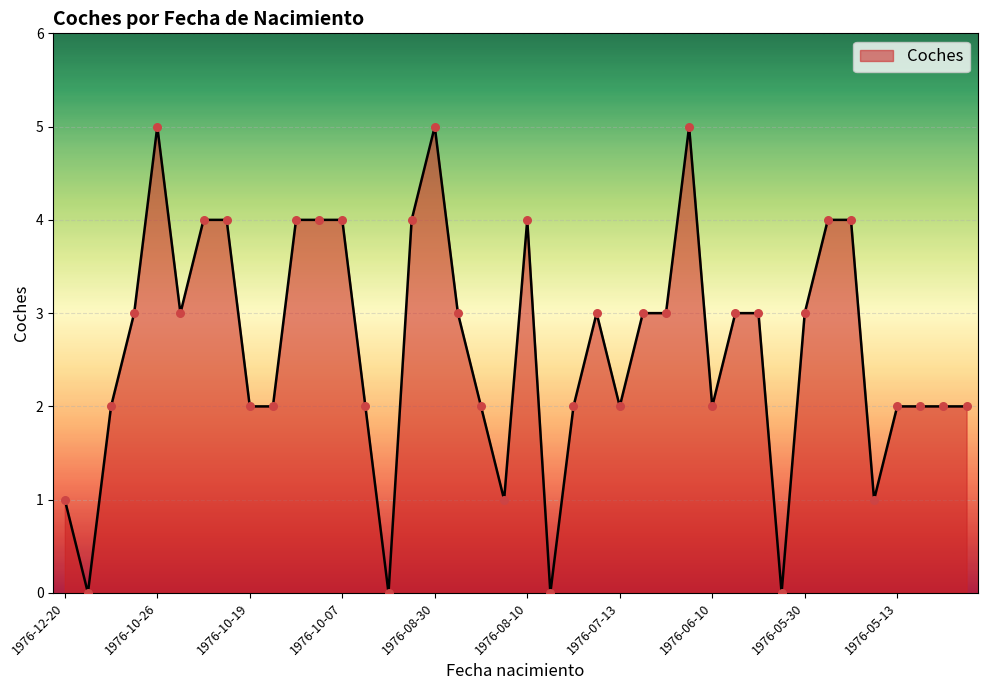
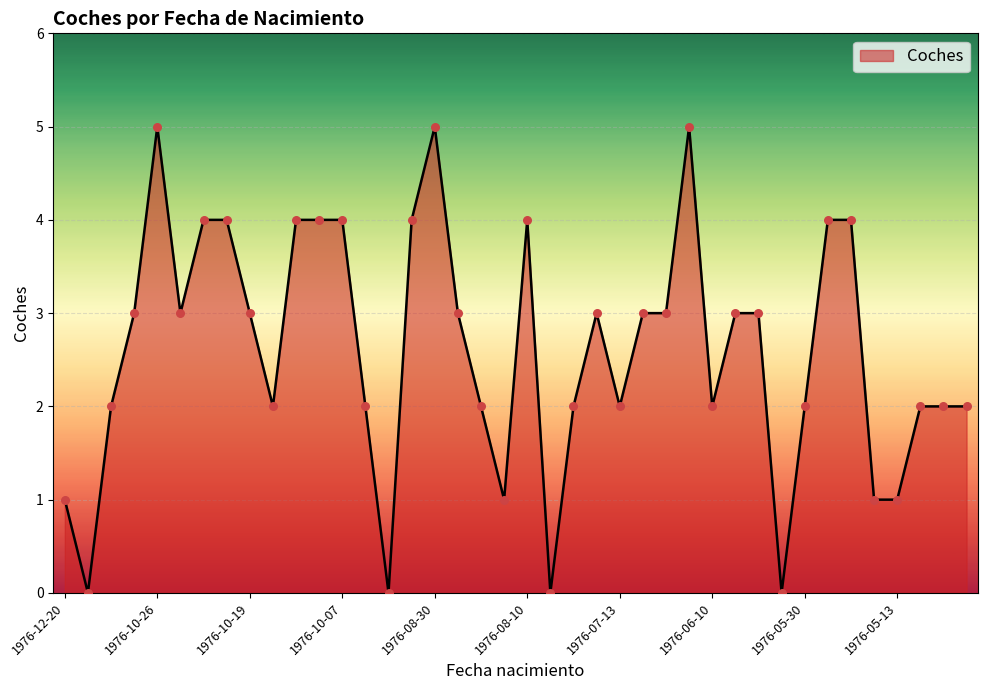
  {
    "1976-12-20": 1,
    "1976-10-26": 5,
-   "1976-10-19": 2,
+   "1976-10-19": 3,
    "1976-10-07": 4,
    "1976-07-13": 2,
    "1976-06-10": 2,
-   "1976-05-30": 3,
-   "1976-05-13": 2
+   "1976-05-30": 2,
+   "1976-05-13": 1
  }
